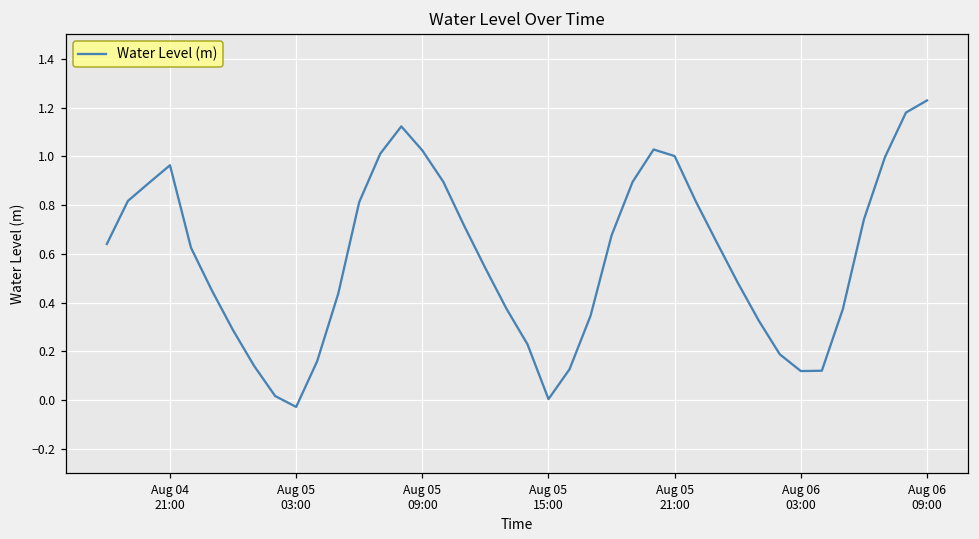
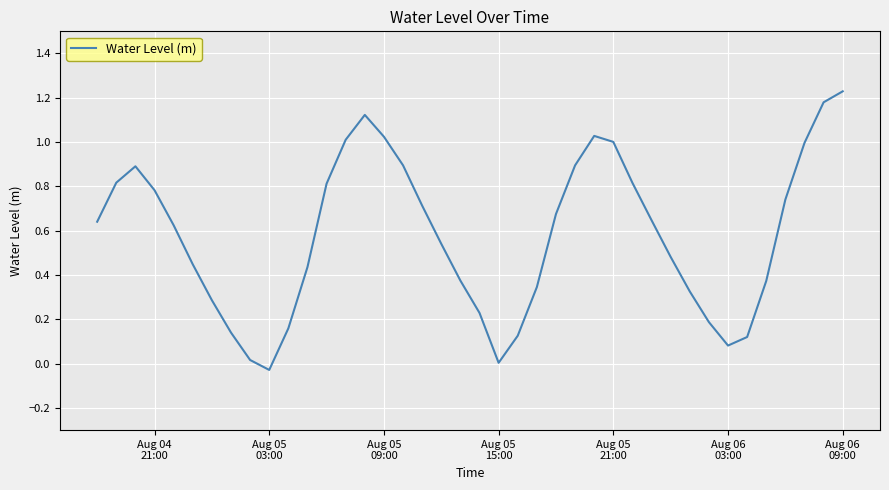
  {
-   "Aug 04 21:00": 0.96,
+   "Aug 04 21:00": 0.78,
    "Aug 05 03:00": -0.03,
    "Aug 05 09:00": 1.02,
    "Aug 05 15:00": 0.00,
    "Aug 05 21:00": 1.00,
-   "Aug 06 03:00": 0.12,
+   "Aug 06 03:00": 0.08,
    "Aug 06 09:00": 1.23
  }
